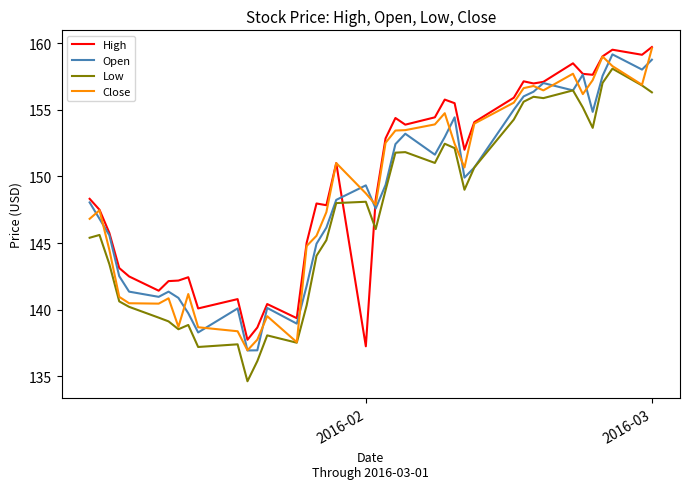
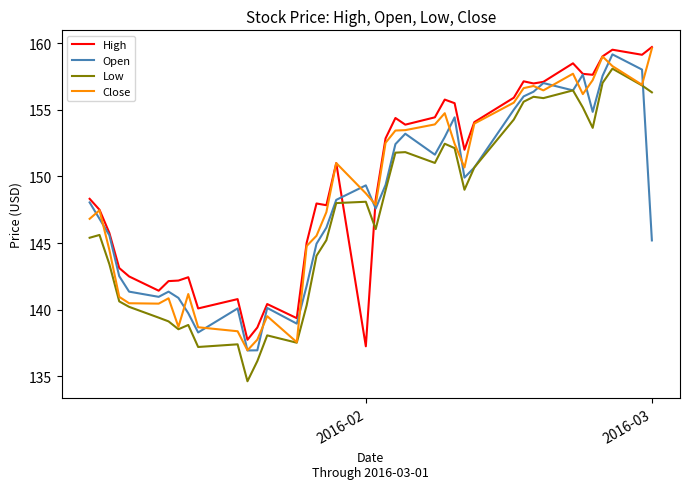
  {
    "High": {
      "2016-02": 137.3
    },
    "Open": {
      "2016-02": 149.3,
-     "2016-03": 158.8
+     "2016-03": 145.2
    },
    "Low": {
      "2016-02": 148.1,
      "2016-03": 156.3
    },
    "Close": {
      "2016-02": 148.7
    }
  }
